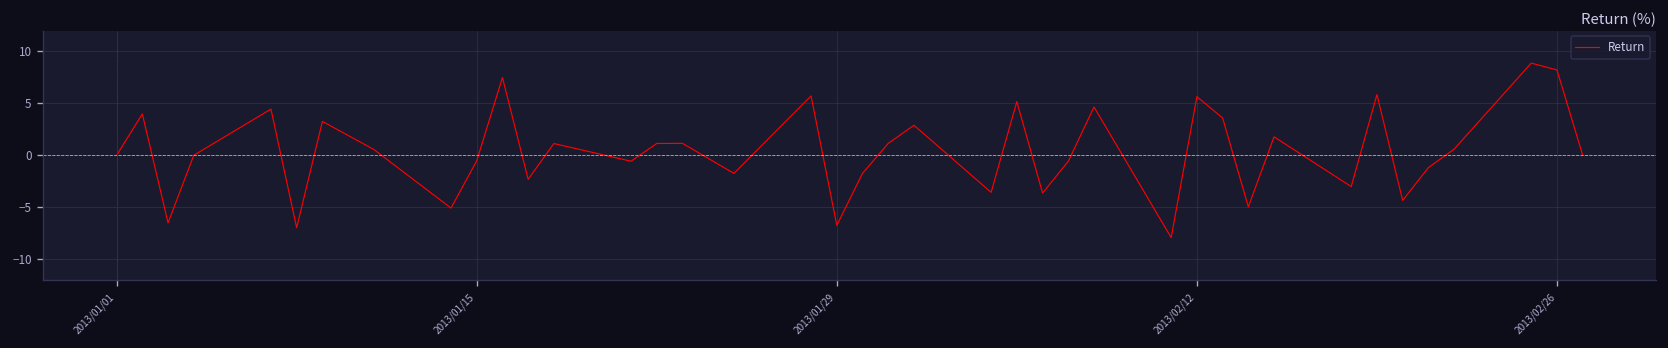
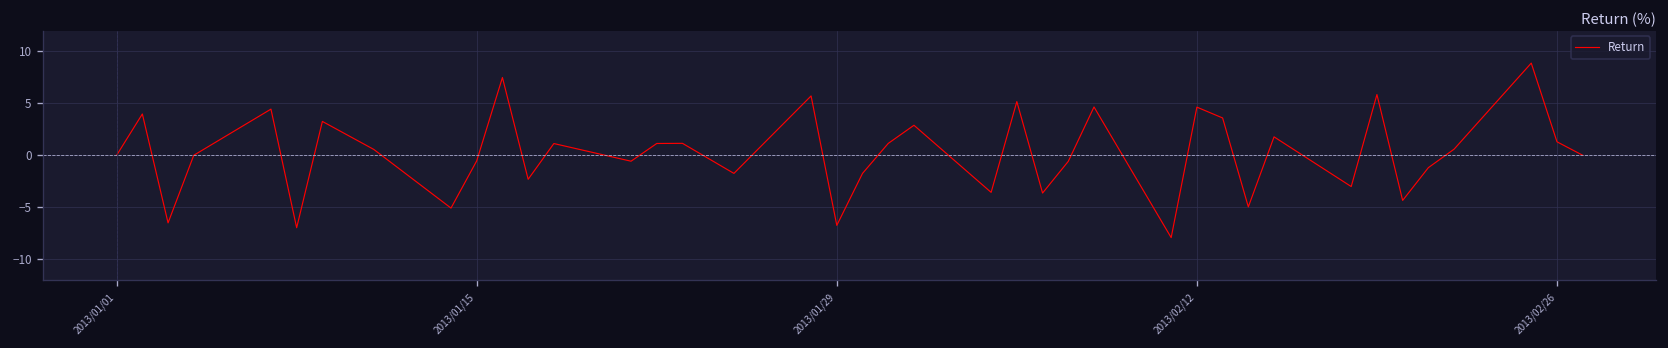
  {
    "2013/01/01": 0,
    "2013/01/15": -1,
    "2013/01/29": -7,
-   "2013/02/12": 6,
-   "2013/02/26": 8
+   "2013/02/12": 5,
+   "2013/02/26": 1
  }
